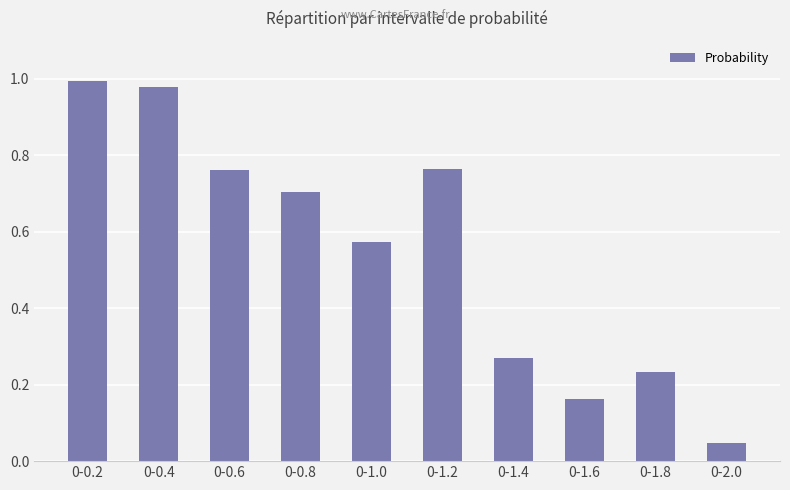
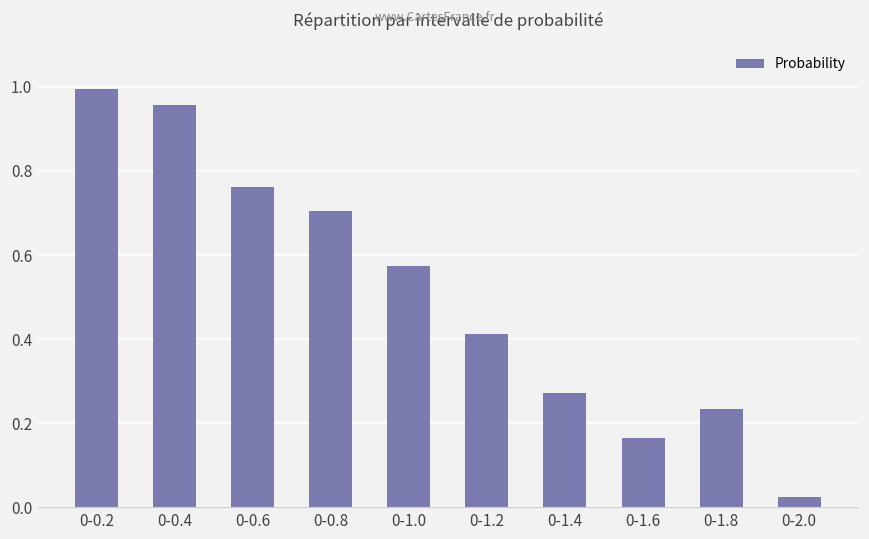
  {
    "0-0.2": 0.99,
-   "0-0.4": 0.98,
+   "0-0.4": 0.96,
    "0-0.6": 0.76,
    "0-0.8": 0.70,
    "0-1.0": 0.57,
-   "0-1.2": 0.76,
+   "0-1.2": 0.41,
    "0-1.4": 0.27,
    "0-1.6": 0.16,
    "0-1.8": 0.23,
-   "0-2.0": 0.05
+   "0-2.0": 0.02
  }
